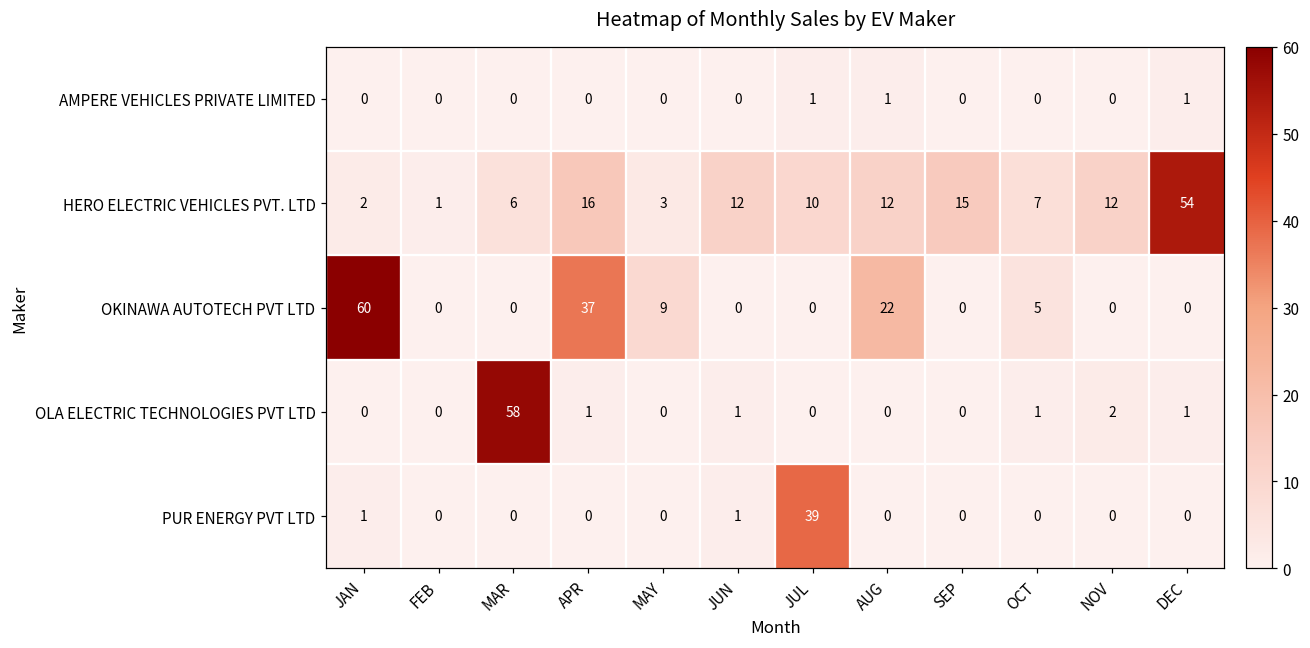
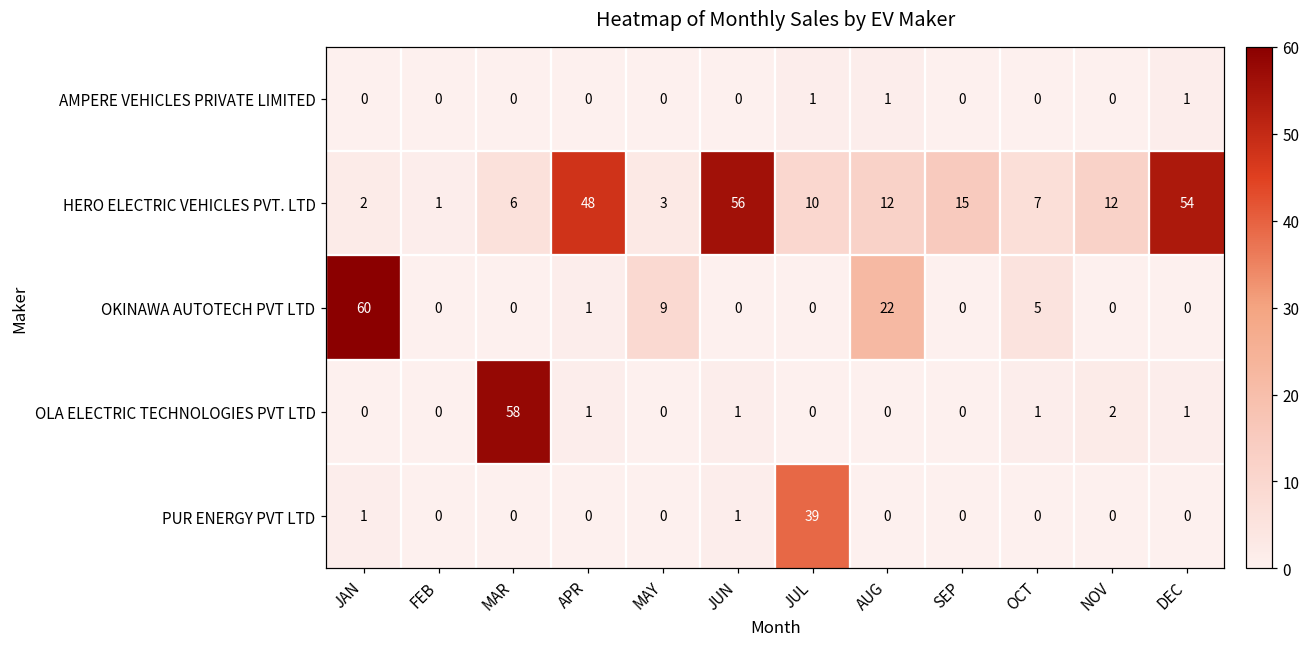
  {
    "AMPERE VEHICLES PRIVATE LIMITED": {
      "JAN": 0,
      "FEB": 0,
      "MAR": 0,
      "APR": 0,
      "MAY": 0,
      "JUN": 0,
      "JUL": 1,
      "AUG": 1,
      "SEP": 0,
      "OCT": 0,
      "NOV": 0,
      "DEC": 1
    },
    "HERO ELECTRIC VEHICLES PVT. LTD": {
      "JAN": 2,
      "FEB": 1,
      "MAR": 6,
-     "APR": 16,
+     "APR": 48,
      "MAY": 3,
-     "JUN": 12,
+     "JUN": 56,
      "JUL": 10,
      "AUG": 12,
      "SEP": 15,
      "OCT": 7,
      "NOV": 12,
      "DEC": 54
    },
    "OKINAWA AUTOTECH PVT LTD": {
      "JAN": 60,
      "FEB": 0,
      "MAR": 0,
-     "APR": 37,
+     "APR": 1,
      "MAY": 9,
      "JUN": 0,
      "JUL": 0,
      "AUG": 22,
      "SEP": 0,
      "OCT": 5,
      "NOV": 0,
      "DEC": 0
    },
    "OLA ELECTRIC TECHNOLOGIES PVT LTD": {
      "JAN": 0,
      "FEB": 0,
      "MAR": 58,
      "APR": 1,
      "MAY": 0,
      "JUN": 1,
      "JUL": 0,
      "AUG": 0,
      "SEP": 0,
      "OCT": 1,
      "NOV": 2,
      "DEC": 1
    },
    "PUR ENERGY PVT LTD": {
      "JAN": 1,
      "FEB": 0,
      "MAR": 0,
      "APR": 0,
      "MAY": 0,
      "JUN": 1,
      "JUL": 39,
      "AUG": 0,
      "SEP": 0,
      "OCT": 0,
      "NOV": 0,
      "DEC": 0
    }
  }
